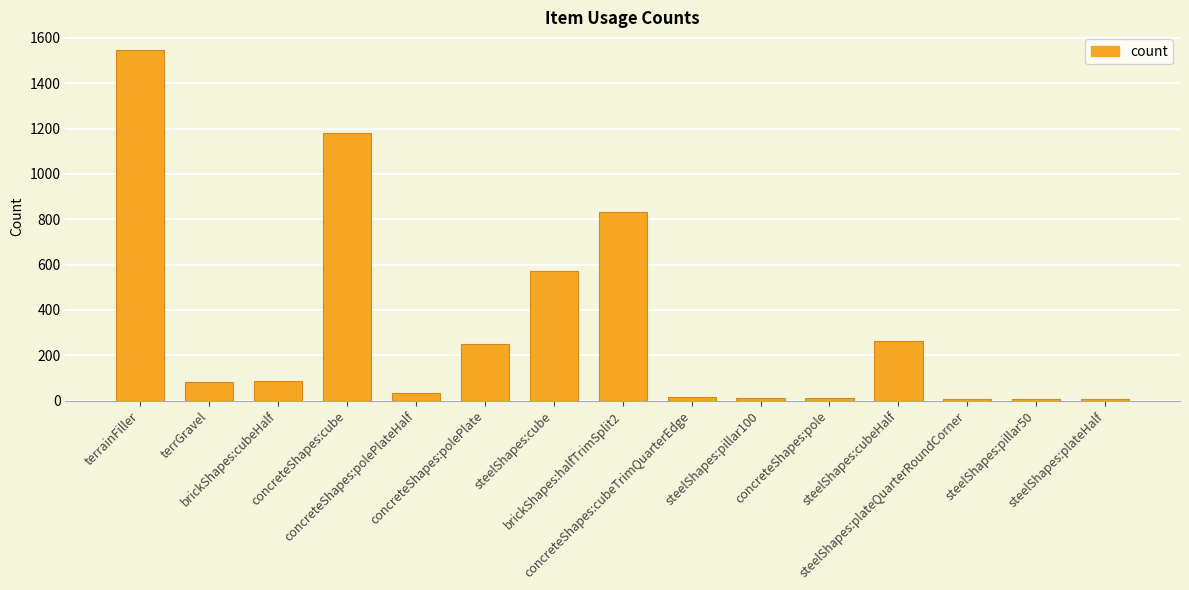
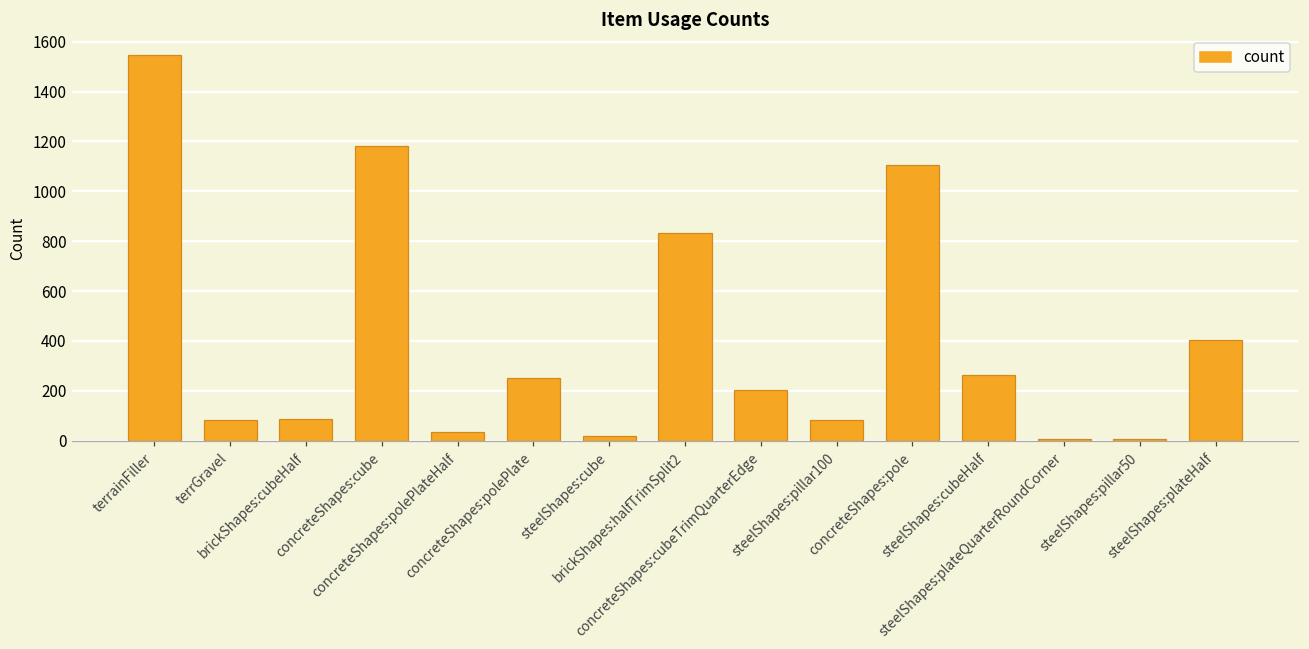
  {
    "terrainFiller": 1550,
    "terrGravel": 80,
    "brickShapes:cubeHalf": 90,
    "concreteShapes:cube": 1180,
    "concreteShapes:polePlateHalf": 40,
    "concreteShapes:polePlate": 250,
-   "steelShapes:cube": 570,
+   "steelShapes:cube": 20,
    "brickShapes:halfTrimSplit2": 830,
-   "concreteShapes:cubeTrimQuarterEdge": 20,
-   "steelShapes:pillar100": 10,
-   "concreteShapes:pole": 10,
+   "concreteShapes:cubeTrimQuarterEdge": 200,
+   "steelShapes:pillar100": 80,
+   "concreteShapes:pole": 1100,
    "steelShapes:cubeHalf": 260,
-   "steelShapes:plateHalf": 10
+   "steelShapes:plateHalf": 400
  }
